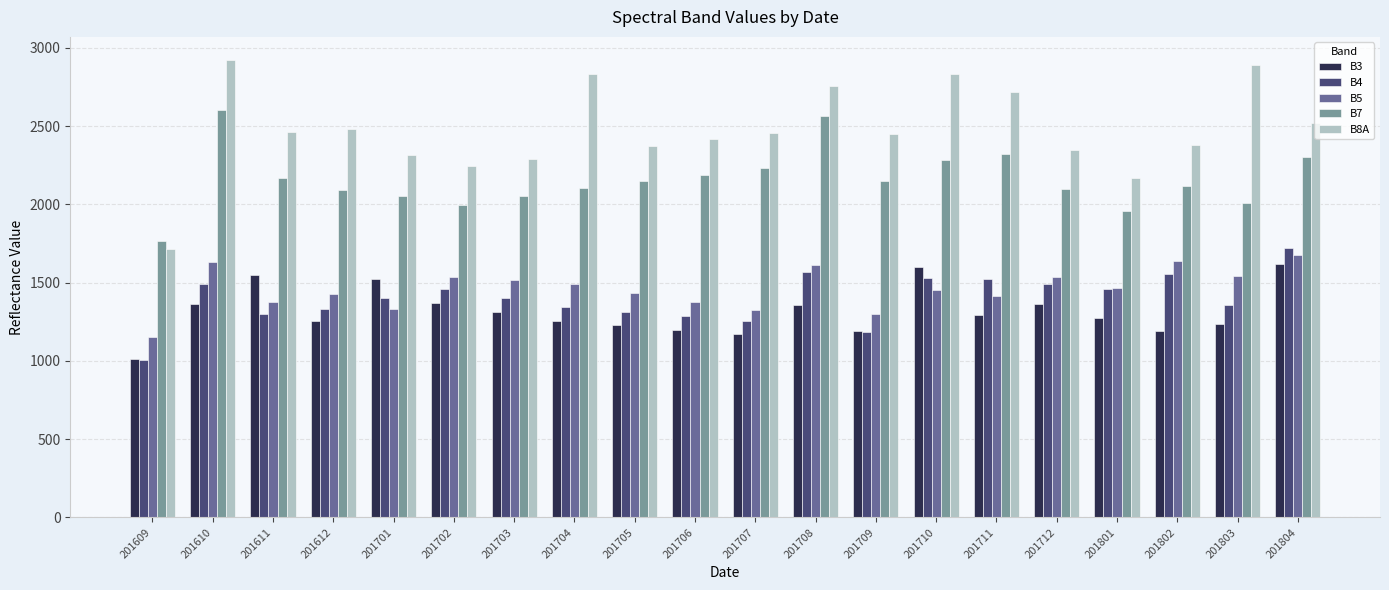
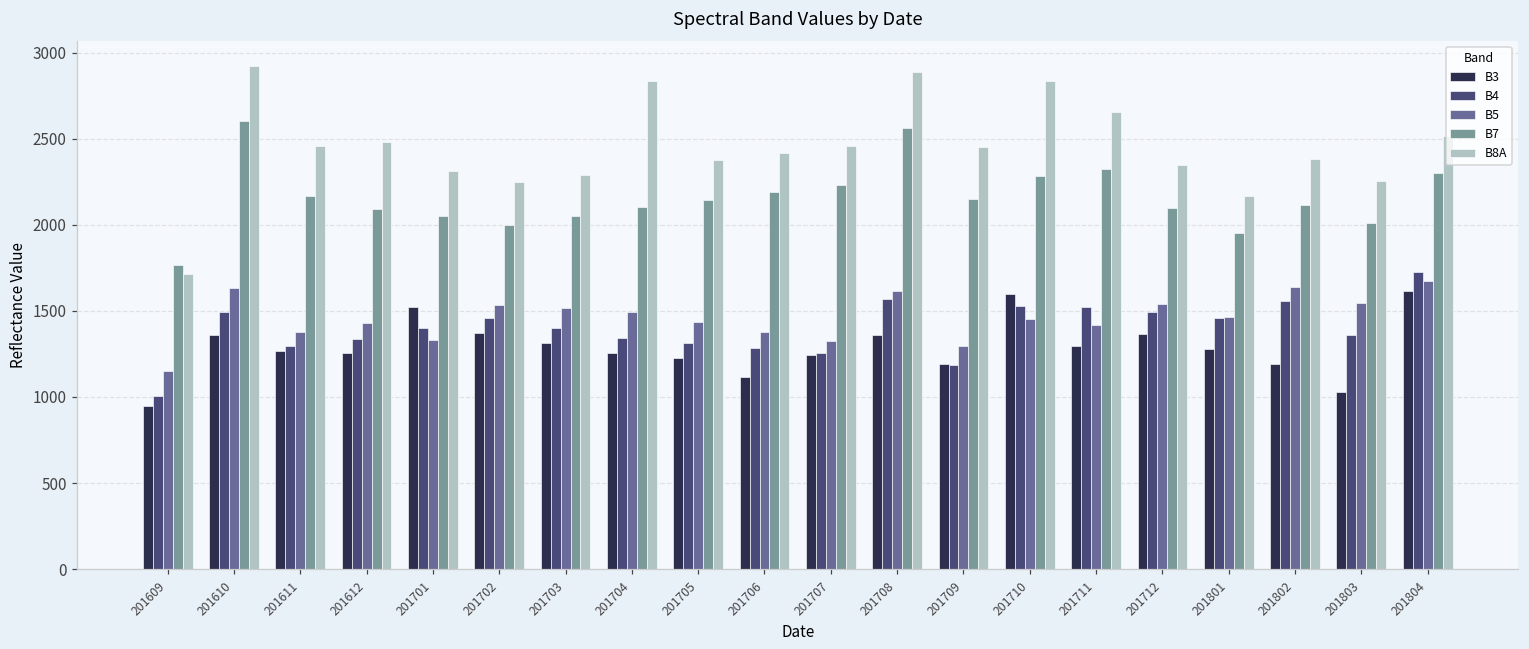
  {
    "B3": {
-     "201609": 1010,
+     "201609": 950,
      "201610": 1360,
-     "201611": 1550,
+     "201611": 1270,
      "201612": 1260,
      "201701": 1520,
      "201702": 1370,
      "201703": 1310,
      "201704": 1260,
      "201705": 1230,
-     "201706": 1200,
-     "201707": 1170,
+     "201706": 1120,
+     "201707": 1250,
      "201708": 1360,
      "201709": 1190,
      "201710": 1600,
      "201711": 1300,
      "201712": 1370,
      "201801": 1280,
      "201802": 1190,
-     "201803": 1230,
+     "201803": 1030,
      "201804": 1620
    },
    "B8A": {
      "201609": 1720,
      "201610": 2920,
      "201611": 2460,
      "201612": 2480,
      "201701": 2310,
      "201702": 2250,
      "201703": 2290,
      "201704": 2830,
      "201705": 2370,
      "201706": 2420,
      "201707": 2460,
-     "201708": 2760,
+     "201708": 2890,
      "201709": 2450,
      "201710": 2840,
-     "201711": 2720,
+     "201711": 2660,
      "201712": 2350,
      "201801": 2170,
      "201802": 2380,
-     "201803": 2890
+     "201803": 2250
    }
  }
